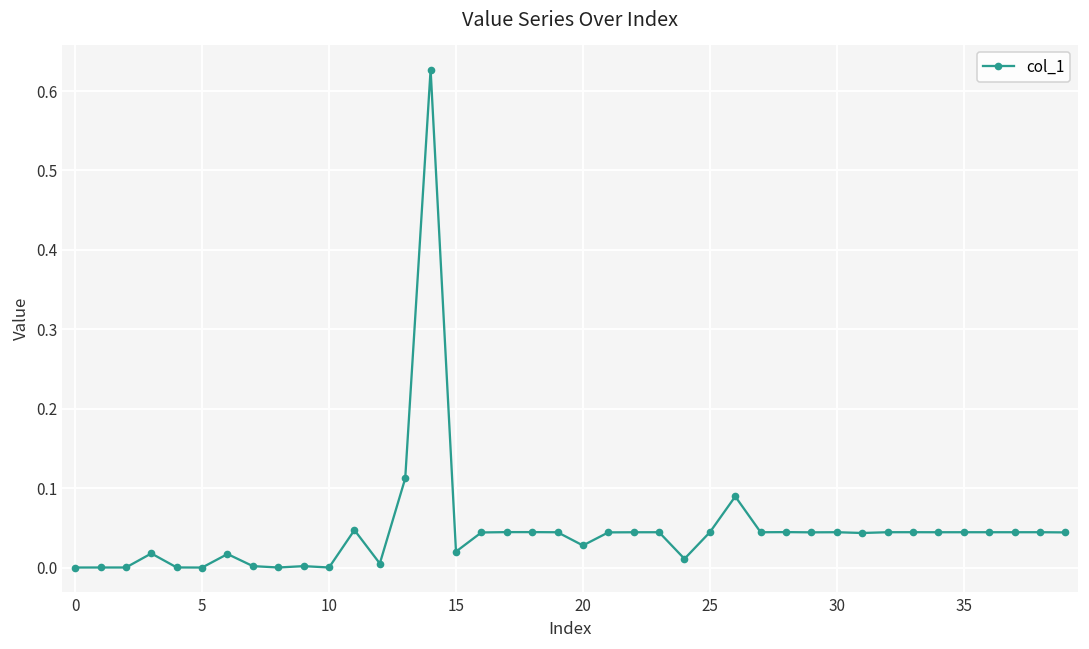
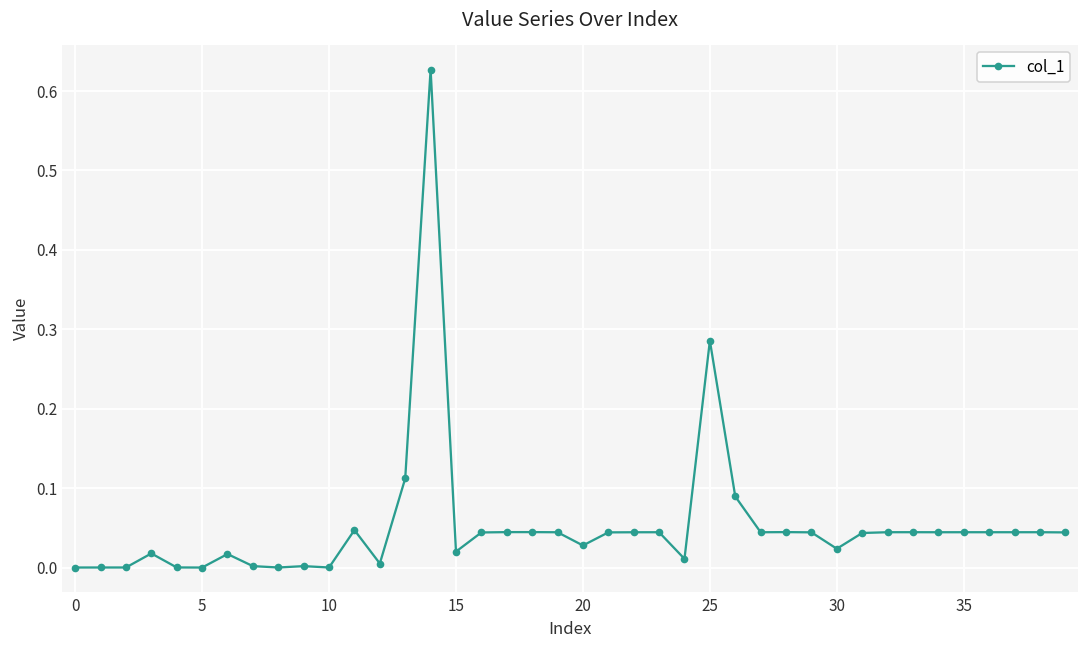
  {
    "0": 0.00,
    "5": 0.00,
    "10": 0.00,
    "15": 0.02,
    "20": 0.03,
-   "25": 0.04,
-   "30": 0.04,
+   "25": 0.29,
+   "30": 0.02,
    "35": 0.04
  }
